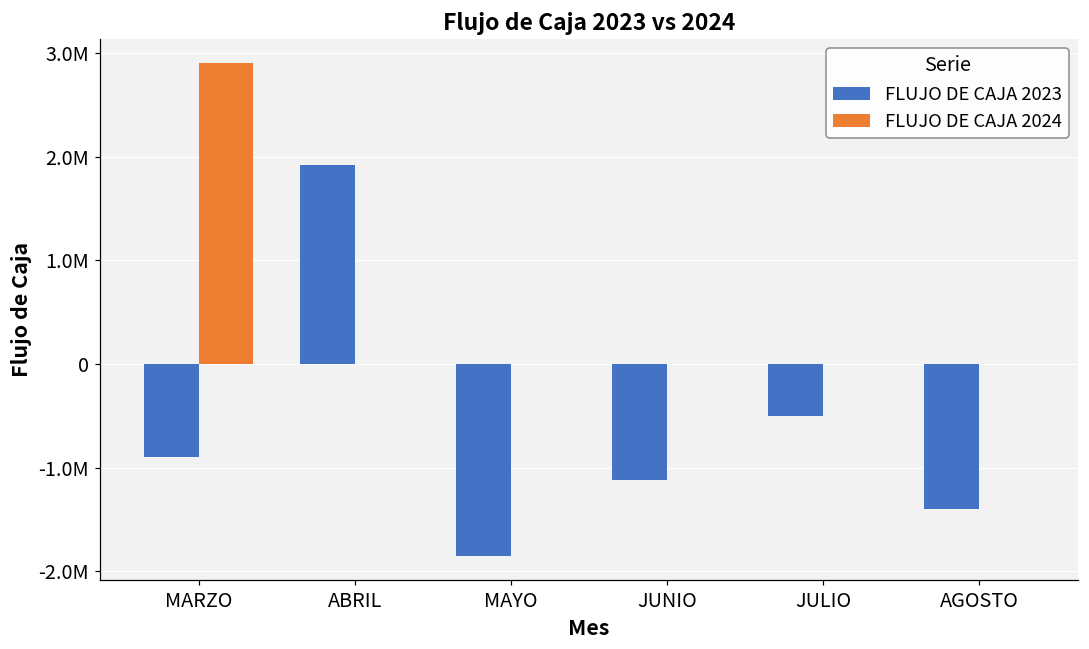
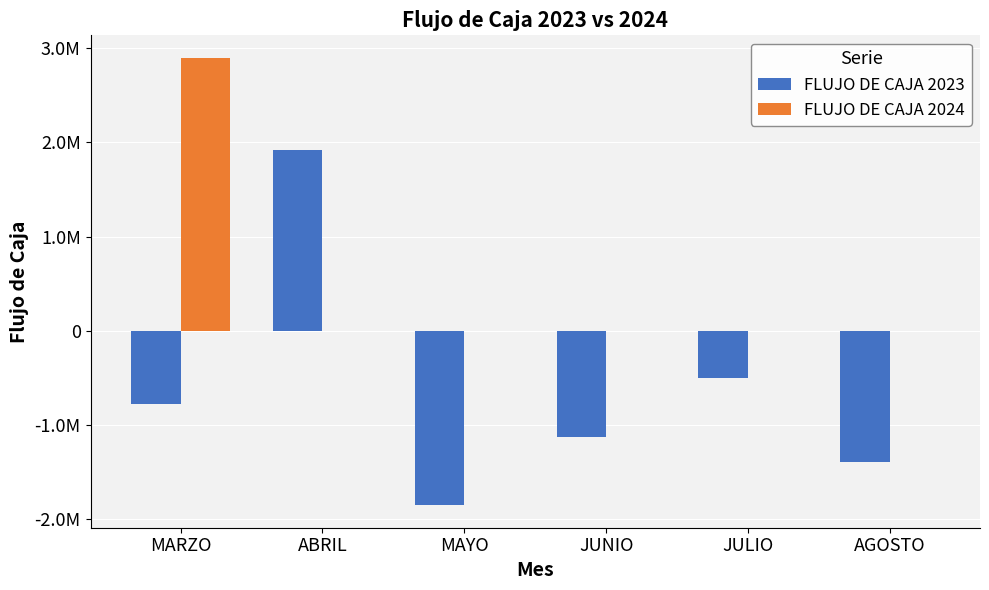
  {
    "FLUJO DE CAJA 2023": {
-     "MARZO": -900000,
+     "MARZO": -800000,
      "ABRIL": 1900000,
      "MAYO": -1900000,
      "JUNIO": -1100000,
      "JULIO": -500000,
      "AGOSTO": -1400000
    },
    "FLUJO DE CAJA 2024": {
      "MARZO": 2900000,
      "ABRIL": 0,
      "MAYO": 0,
      "JUNIO": 0,
      "JULIO": 0,
      "AGOSTO": 0
    }
  }
